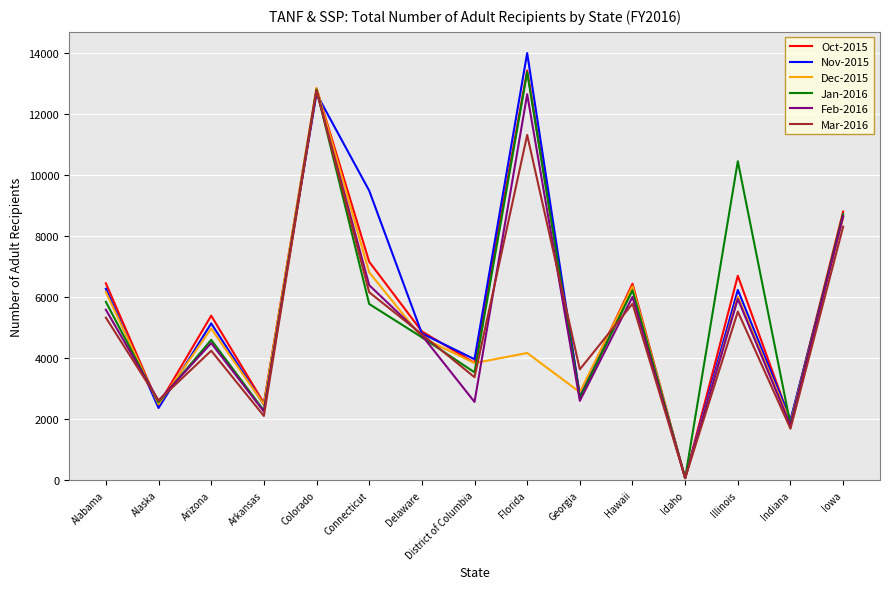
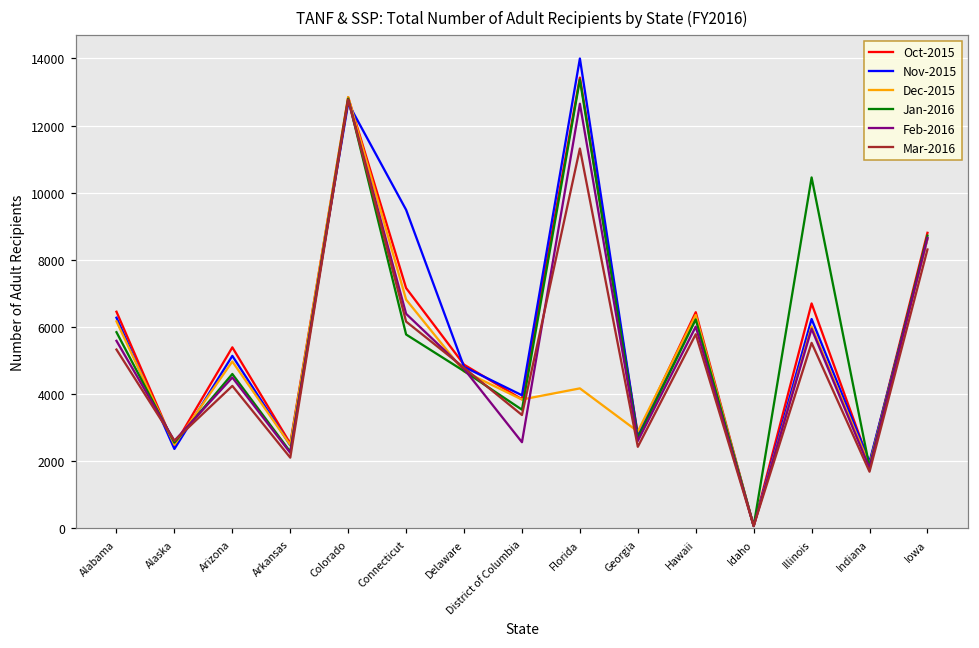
  {
    "Oct-2015": {
      "Alabama": 6500,
      "Arizona": 5400,
      "Connecticut": 7200,
      "Hawaii": 6400,
      "Illinois": 6700,
      "Iowa": 8800
    },
    "Nov-2015": {
      "Alabama": 6300,
      "Alaska": 2400,
      "Arizona": 5100,
      "Colorado": 12700,
      "Connecticut": 9500,
      "District of Columbia": 4000,
      "Florida": 14000,
      "Illinois": 6200
    },
    "Dec-2015": {
      "Alabama": 6200,
      "Arizona": 5000,
      "Connecticut": 6800,
      "Florida": 4200
    },
    "Jan-2016": {
      "Alabama": 5800,
      "Arizona": 4600,
      "Connecticut": 5800,
      "District of Columbia": 3500,
      "Hawaii": 6200,
      "Illinois": 10500
    },
    "Feb-2016": {
      "Alabama": 5600,
      "Arizona": 4500,
      "Connecticut": 6400,
      "District of Columbia": 2600,
      "Florida": 12700,
      "Georgia": 2600,
      "Hawaii": 6000
    },
    "Mar-2016": {
      "Alabama": 5300,
      "Arizona": 4200,
      "Arkansas": 2100,
      "Connecticut": 6200,
      "District of Columbia": 3400,
      "Florida": 11300,
-     "Georgia": 3600,
+     "Georgia": 2400,
      "Hawaii": 5800,
      "Illinois": 5500,
      "Indiana": 1700,
      "Iowa": 8300
    }
  }
